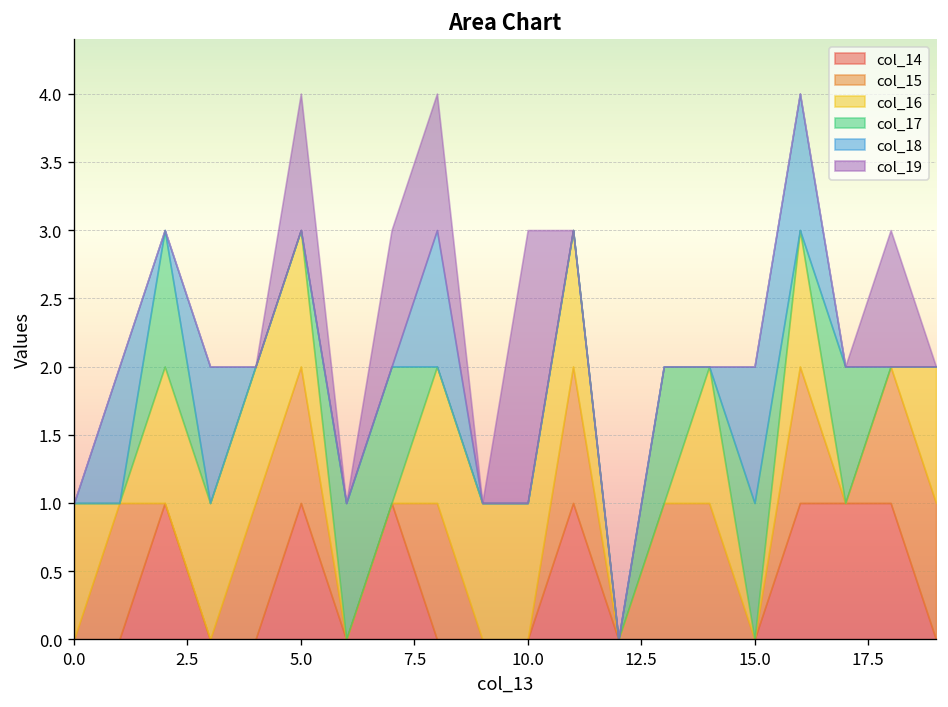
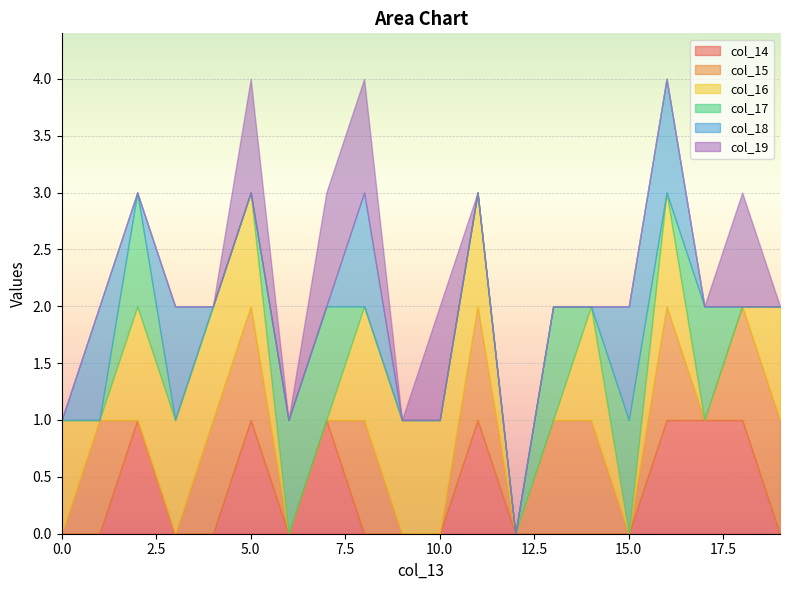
  {
    "col_19": {
-     "10.0": 2
+     "10.0": 1
    }
  }
